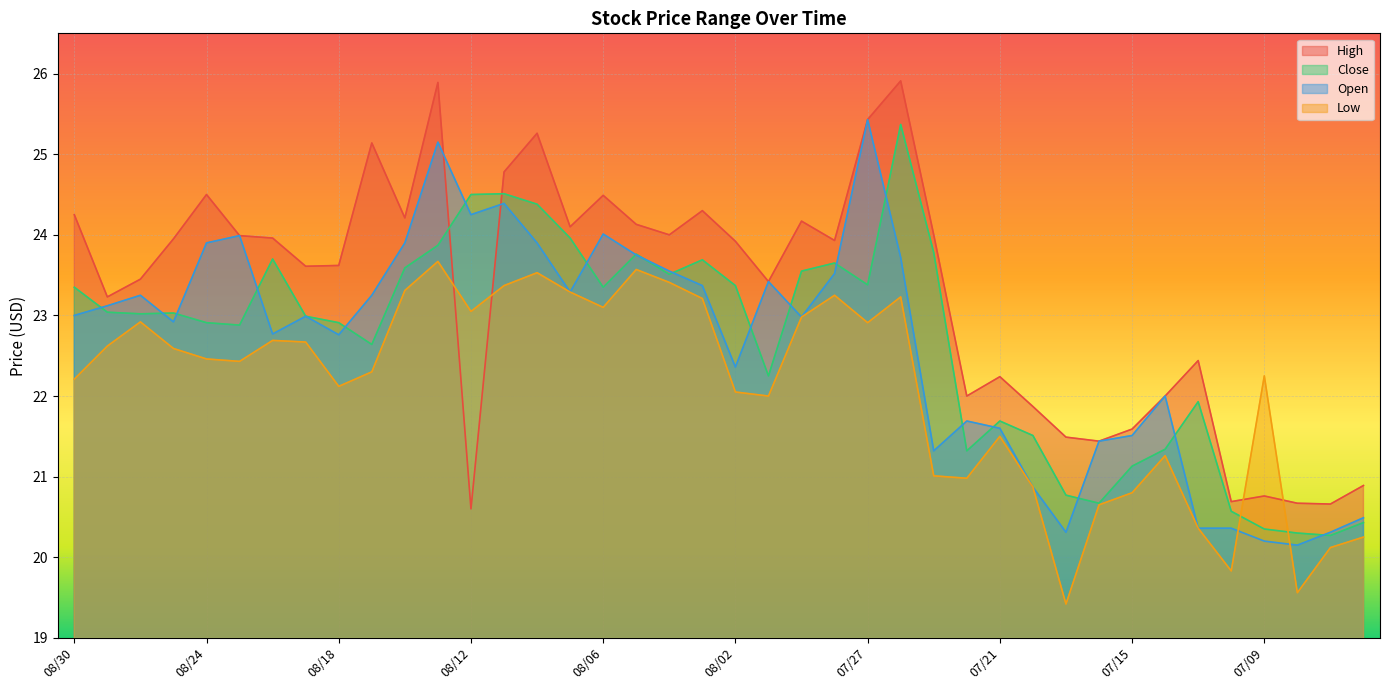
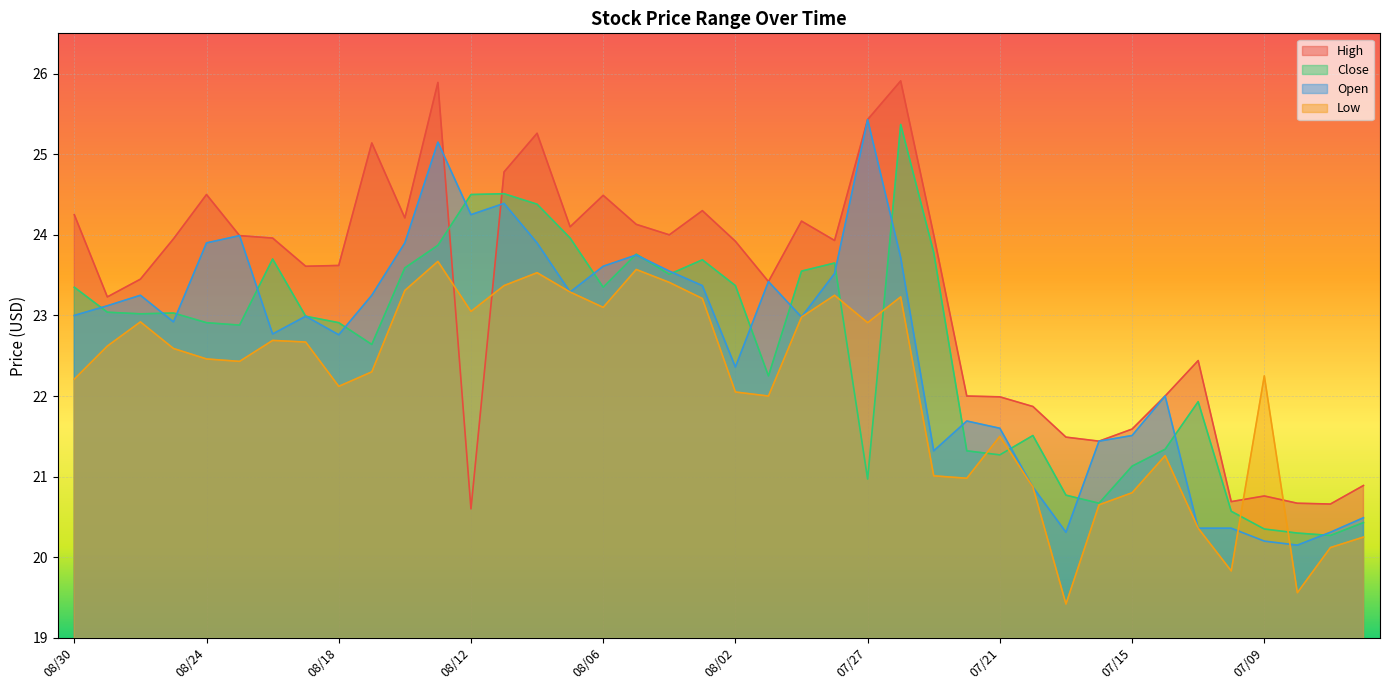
  {
    "High": {
      "08/30": 24.3,
      "08/24": 24.5,
      "08/18": 23.6,
      "08/12": 20.6,
      "08/06": 24.5,
      "08/02": 23.9,
-     "07/21": 22.2,
+     "07/21": 22.0,
      "07/15": 21.6,
      "07/09": 20.8
    },
    "Close": {
      "08/30": 23.4,
      "08/24": 22.9,
      "08/18": 22.9,
      "08/12": 24.5,
      "08/06": 23.4,
      "08/02": 23.4,
-     "07/27": 23.4,
-     "07/21": 21.7,
+     "07/27": 21.0,
+     "07/21": 21.3,
      "07/15": 21.1,
      "07/09": 20.4
    },
    "Open": {
      "08/30": 23.0,
      "08/24": 23.9,
      "08/18": 22.8,
      "08/12": 24.3,
-     "08/06": 24.0,
+     "08/06": 23.6,
      "08/02": 22.4,
      "07/21": 21.6,
      "07/15": 21.5,
      "07/09": 20.2
    },
    "Low": {
      "08/30": 22.2,
      "08/24": 22.5,
      "08/18": 22.1,
      "08/12": 23.1,
      "08/06": 23.1,
      "08/02": 22.1,
      "07/27": 22.9,
      "07/21": 21.5,
      "07/15": 20.8,
      "07/09": 22.3
    }
  }
